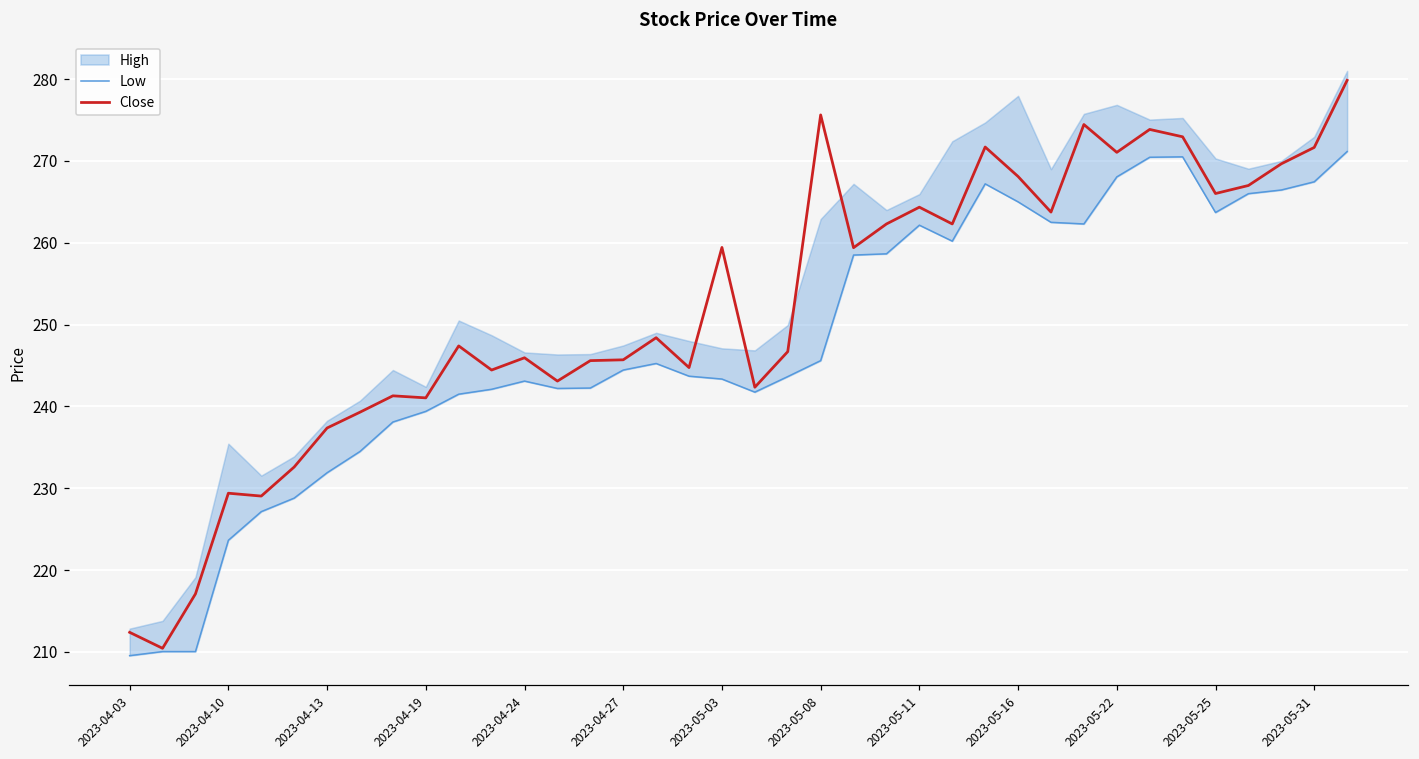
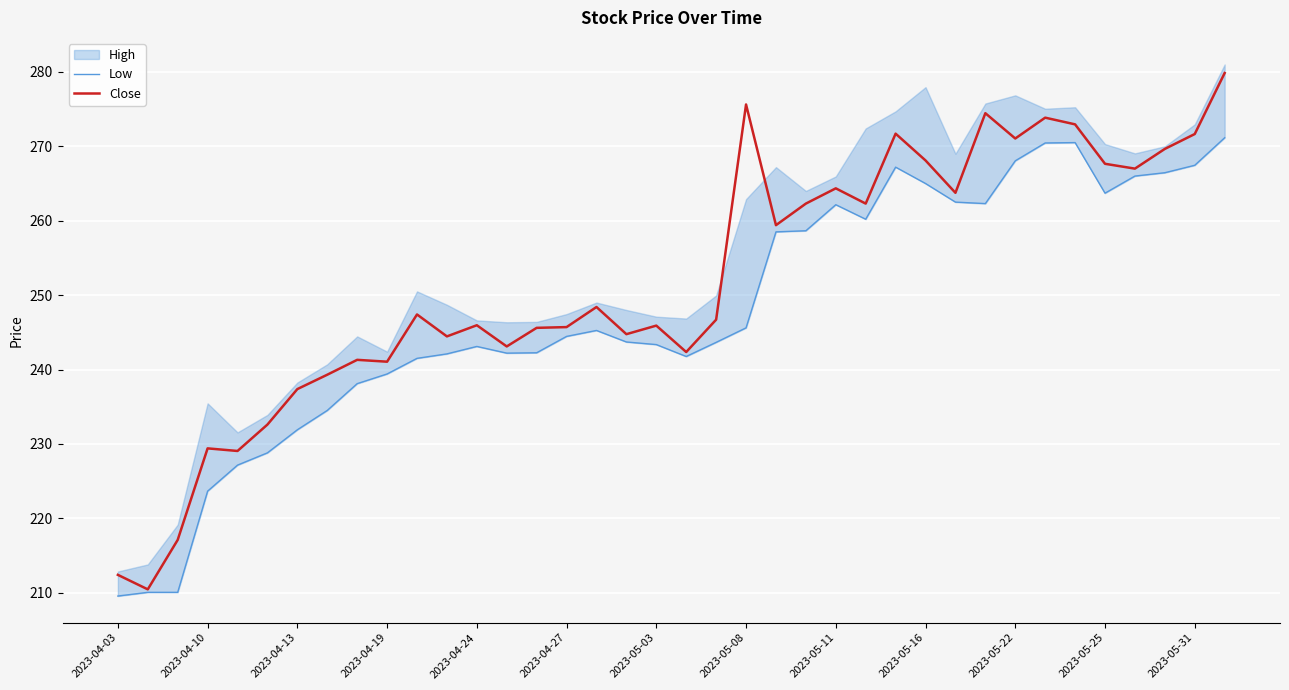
  {
    "Close": {
      "2023-04-03": 212,
      "2023-04-10": 229,
      "2023-04-13": 237,
      "2023-04-19": 241,
      "2023-04-24": 246,
      "2023-04-27": 246,
-     "2023-05-03": 259,
+     "2023-05-03": 246,
      "2023-05-08": 276,
      "2023-05-11": 264,
      "2023-05-16": 268,
      "2023-05-22": 271,
-     "2023-05-25": 266,
+     "2023-05-25": 268,
      "2023-05-31": 272
    }
  }
